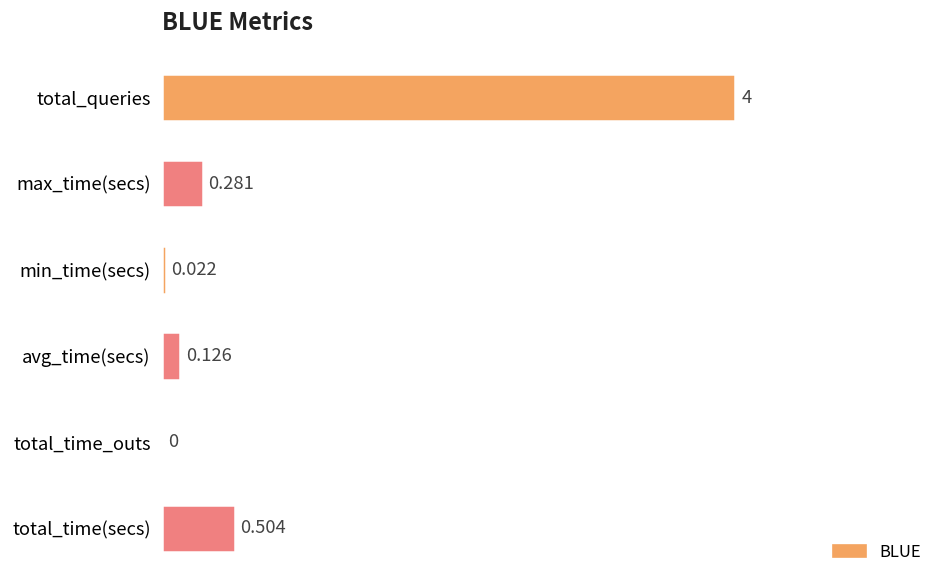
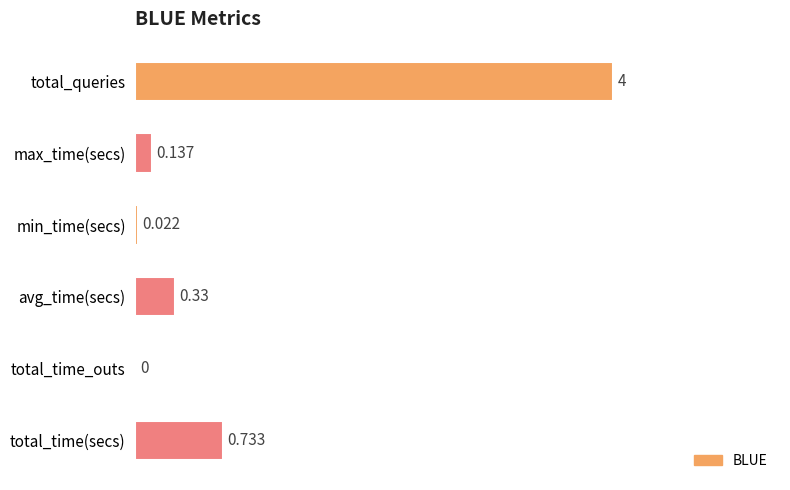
  {
-   "max_time(secs)": 0.281,
-   "avg_time(secs)": 0.126,
+   "max_time(secs)": 0.137,
+   "avg_time(secs)": 0.33,
    "total_time_outs": 0,
-   "total_time(secs)": 0.504
+   "total_time(secs)": 0.733
  }
